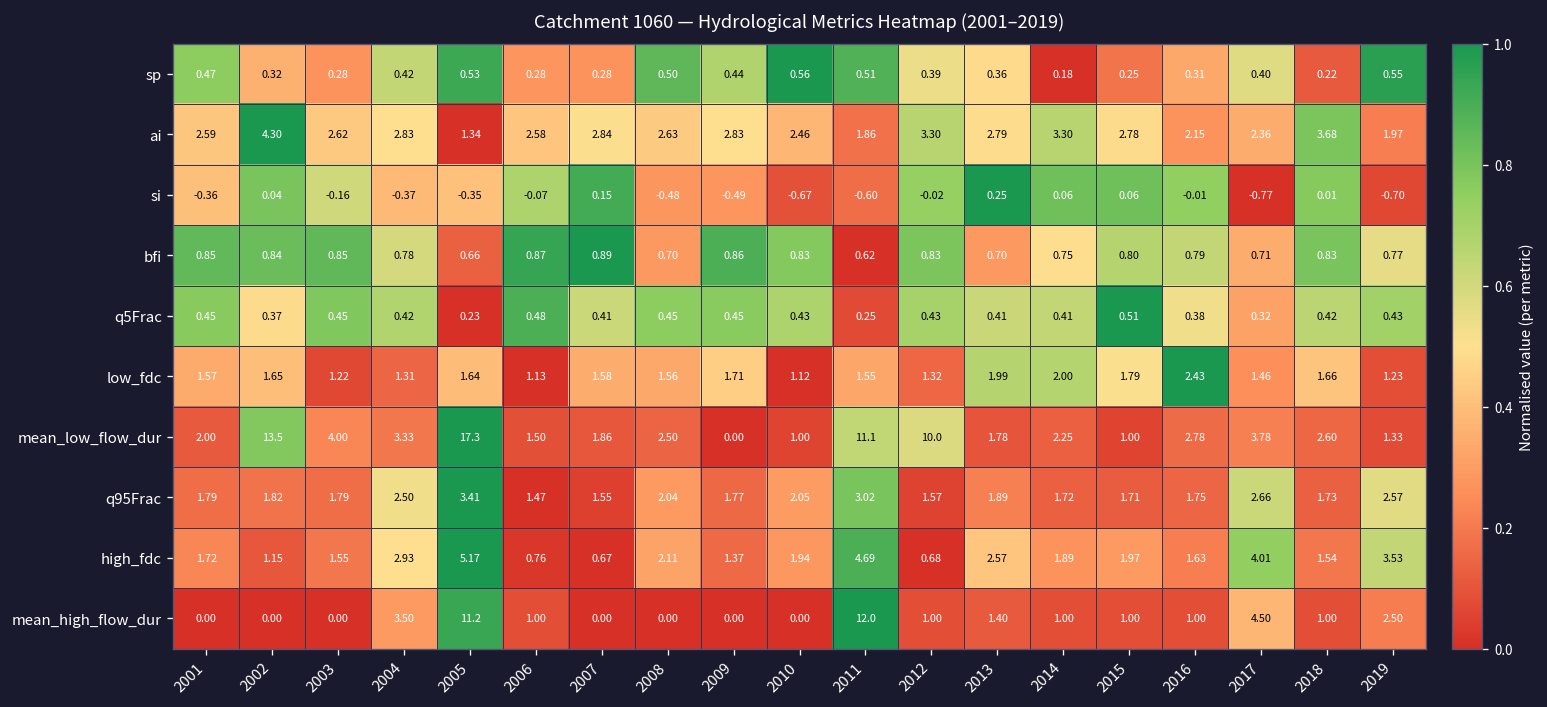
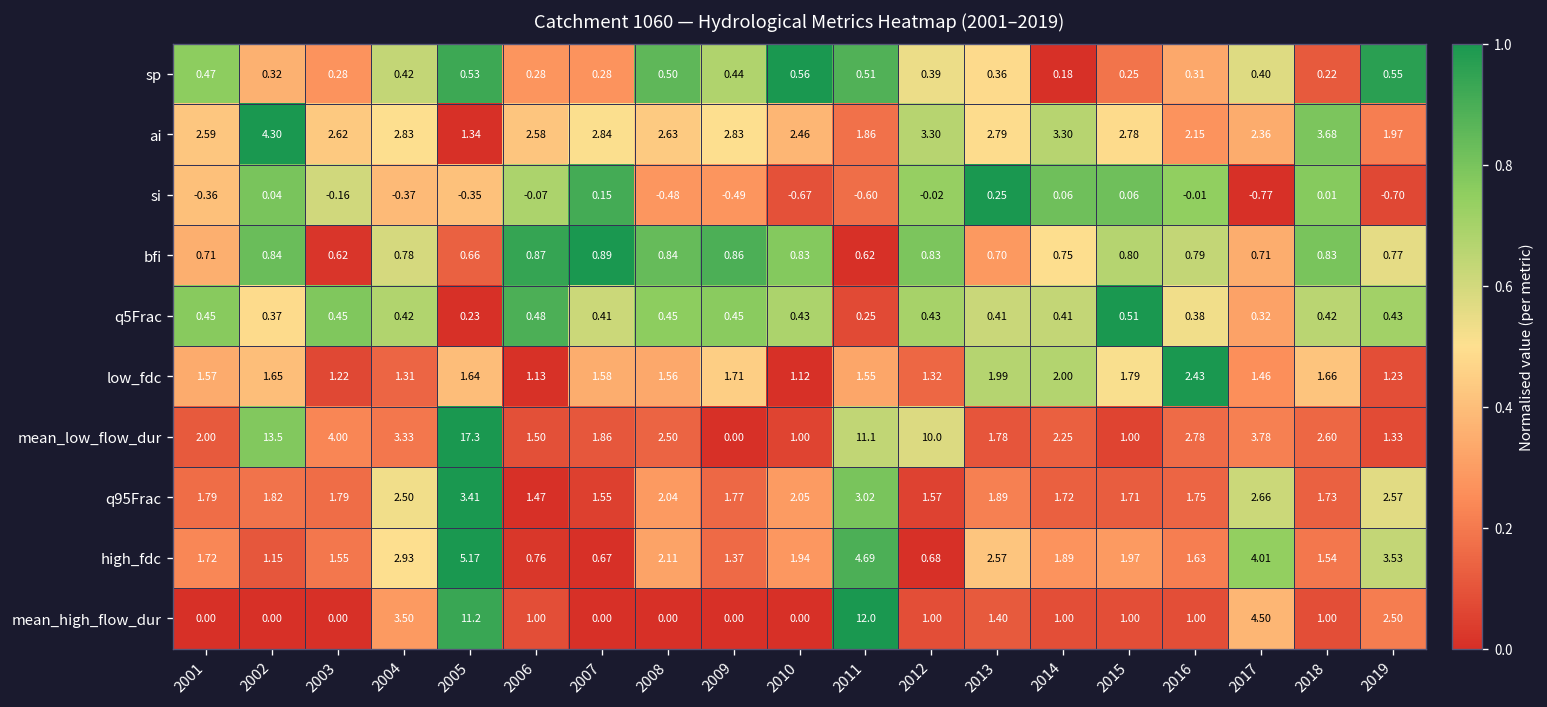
  {
    "sp": {
      "2001": 0.47,
      "2002": 0.32,
      "2003": 0.28,
      "2004": 0.42,
      "2005": 0.53,
      "2006": 0.28,
      "2007": 0.28,
      "2008": 0.50,
      "2009": 0.44,
      "2010": 0.56,
      "2011": 0.51,
      "2012": 0.39,
      "2013": 0.36,
      "2014": 0.18,
      "2015": 0.25,
      "2016": 0.31,
      "2017": 0.40,
      "2018": 0.22,
      "2019": 0.55
    },
    "ai": {
      "2001": 2.59,
      "2002": 4.30,
      "2003": 2.62,
      "2004": 2.83,
      "2005": 1.34,
      "2006": 2.58,
      "2007": 2.84,
      "2008": 2.63,
      "2009": 2.83,
      "2010": 2.46,
      "2011": 1.86,
      "2012": 3.30,
      "2013": 2.79,
      "2014": 3.30,
      "2015": 2.78,
      "2016": 2.15,
      "2017": 2.36,
      "2018": 3.68,
      "2019": 1.97
    },
    "si": {
      "2001": -0.36,
      "2002": 0.04,
      "2003": -0.16,
      "2004": -0.37,
      "2005": -0.35,
      "2006": -0.07,
      "2007": 0.15,
      "2008": -0.48,
      "2009": -0.49,
      "2010": -0.67,
      "2011": -0.60,
      "2012": -0.02,
      "2013": 0.25,
      "2014": 0.06,
      "2015": 0.06,
      "2016": -0.01,
      "2017": -0.77,
      "2018": 0.01,
      "2019": -0.70
    },
    "bfi": {
-     "2001": 0.85,
+     "2001": 0.71,
      "2002": 0.84,
-     "2003": 0.85,
+     "2003": 0.62,
      "2004": 0.78,
      "2005": 0.66,
      "2006": 0.87,
      "2007": 0.89,
-     "2008": 0.70,
+     "2008": 0.84,
      "2009": 0.86,
      "2010": 0.83,
      "2011": 0.62,
      "2012": 0.83,
      "2013": 0.70,
      "2014": 0.75,
      "2015": 0.80,
      "2016": 0.79,
      "2017": 0.71,
      "2018": 0.83,
      "2019": 0.77
    },
    "q5Frac": {
      "2001": 0.45,
      "2002": 0.37,
      "2003": 0.45,
      "2004": 0.42,
      "2005": 0.23,
      "2006": 0.48,
      "2007": 0.41,
      "2008": 0.45,
      "2009": 0.45,
      "2010": 0.43,
      "2011": 0.25,
      "2012": 0.43,
      "2013": 0.41,
      "2014": 0.41,
      "2015": 0.51,
      "2016": 0.38,
      "2017": 0.32,
      "2018": 0.42,
      "2019": 0.43
    },
    "low_fdc": {
      "2001": 1.57,
      "2002": 1.65,
      "2003": 1.22,
      "2004": 1.31,
      "2005": 1.64,
      "2006": 1.13,
      "2007": 1.58,
      "2008": 1.56,
      "2009": 1.71,
      "2010": 1.12,
      "2011": 1.55,
      "2012": 1.32,
      "2013": 1.99,
      "2014": 2.00,
      "2015": 1.79,
      "2016": 2.43,
      "2017": 1.46,
      "2018": 1.66,
      "2019": 1.23
    },
    "mean_low_flow_dur": {
      "2001": 2.00,
      "2002": 13.5,
      "2003": 4.00,
      "2004": 3.33,
      "2005": 17.3,
      "2006": 1.50,
      "2007": 1.86,
      "2008": 2.50,
      "2009": 0.00,
      "2010": 1.00,
      "2011": 11.1,
      "2012": 10.0,
      "2013": 1.78,
      "2014": 2.25,
      "2015": 1.00,
      "2016": 2.78,
      "2017": 3.78,
      "2018": 2.60,
      "2019": 1.33
    },
    "q95Frac": {
      "2001": 1.79,
      "2002": 1.82,
      "2003": 1.79,
      "2004": 2.50,
      "2005": 3.41,
      "2006": 1.47,
      "2007": 1.55,
      "2008": 2.04,
      "2009": 1.77,
      "2010": 2.05,
      "2011": 3.02,
      "2012": 1.57,
      "2013": 1.89,
      "2014": 1.72,
      "2015": 1.71,
      "2016": 1.75,
      "2017": 2.66,
      "2018": 1.73,
      "2019": 2.57
    },
    "high_fdc": {
      "2001": 1.72,
      "2002": 1.15,
      "2003": 1.55,
      "2004": 2.93,
      "2005": 5.17,
      "2006": 0.76,
      "2007": 0.67,
      "2008": 2.11,
      "2009": 1.37,
      "2010": 1.94,
      "2011": 4.69,
      "2012": 0.68,
      "2013": 2.57,
      "2014": 1.89,
      "2015": 1.97,
      "2016": 1.63,
      "2017": 4.01,
      "2018": 1.54,
      "2019": 3.53
    },
    "mean_high_flow_dur": {
      "2001": 0.00,
      "2002": 0.00,
      "2003": 0.00,
      "2004": 3.50,
      "2005": 11.2,
      "2006": 1.00,
      "2007": 0.00,
      "2008": 0.00,
      "2009": 0.00,
      "2010": 0.00,
      "2011": 12.0,
      "2012": 1.00,
      "2013": 1.40,
      "2014": 1.00,
      "2015": 1.00,
      "2016": 1.00,
      "2017": 4.50,
      "2018": 1.00,
      "2019": 2.50
    }
  }
